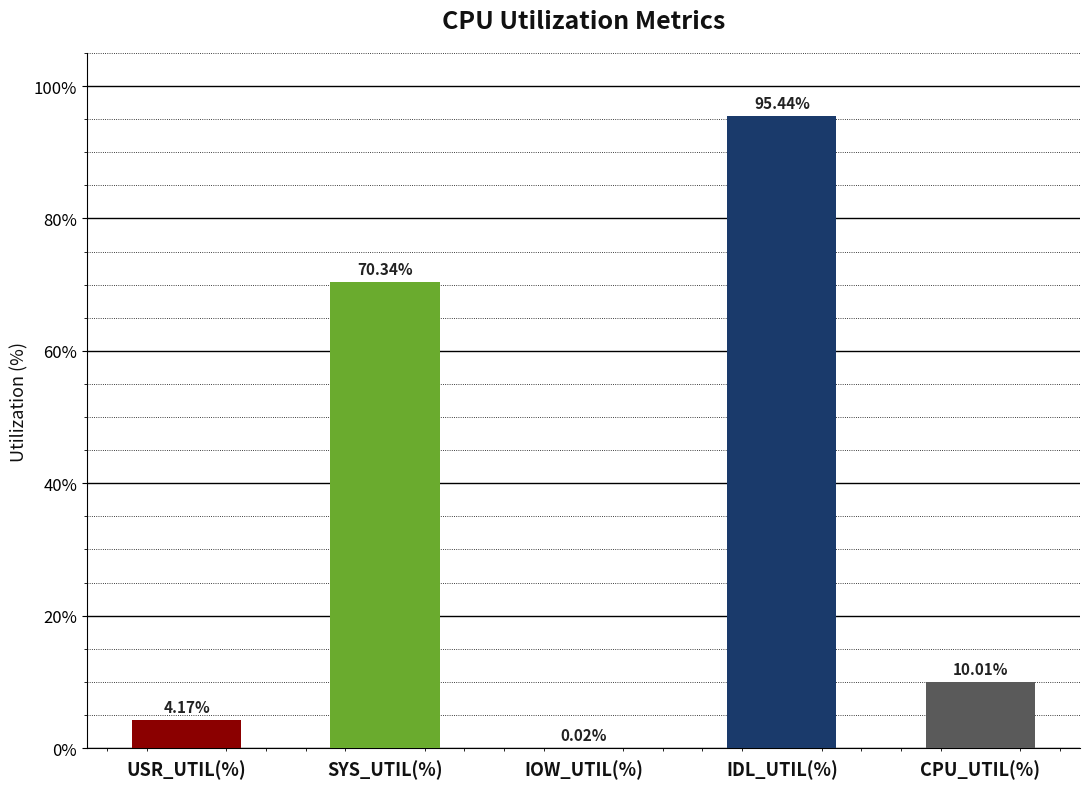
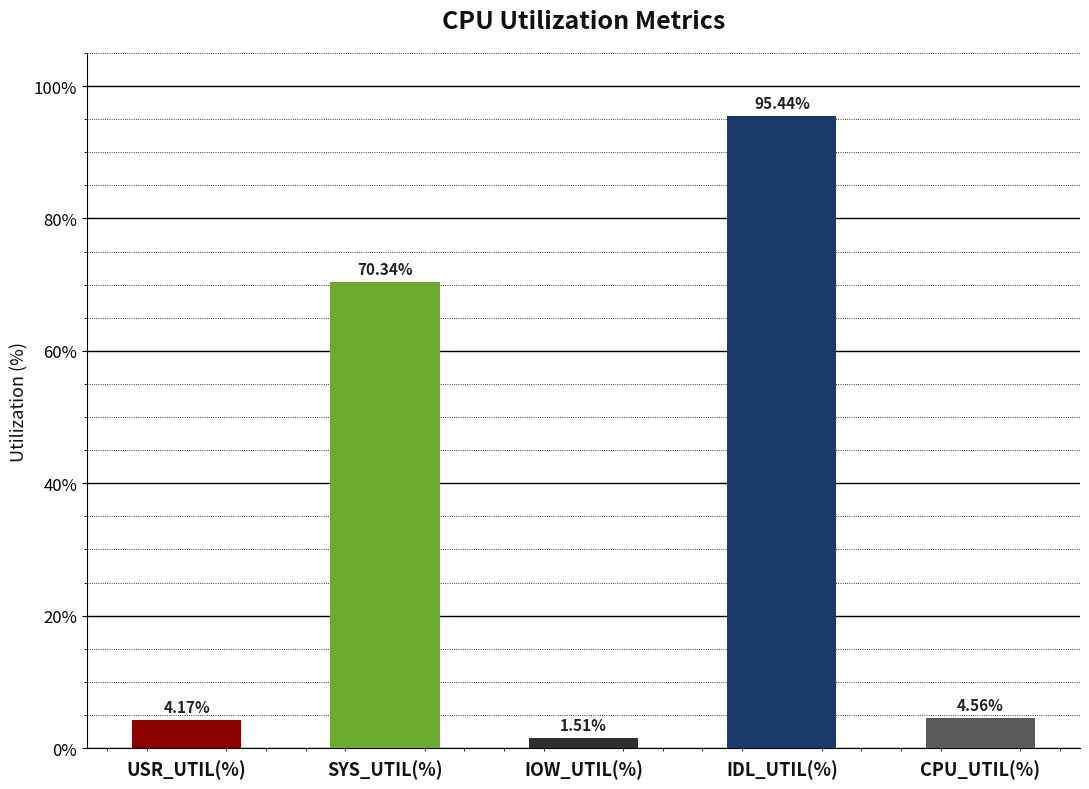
  {
    "USR_UTIL(%)": "4.17%",
    "SYS_UTIL(%)": "70.34%",
-   "IOW_UTIL(%)": "0.02%",
+   "IOW_UTIL(%)": "1.51%",
    "IDL_UTIL(%)": "95.44%",
-   "CPU_UTIL(%)": "10.01%"
+   "CPU_UTIL(%)": "4.56%"
  }
